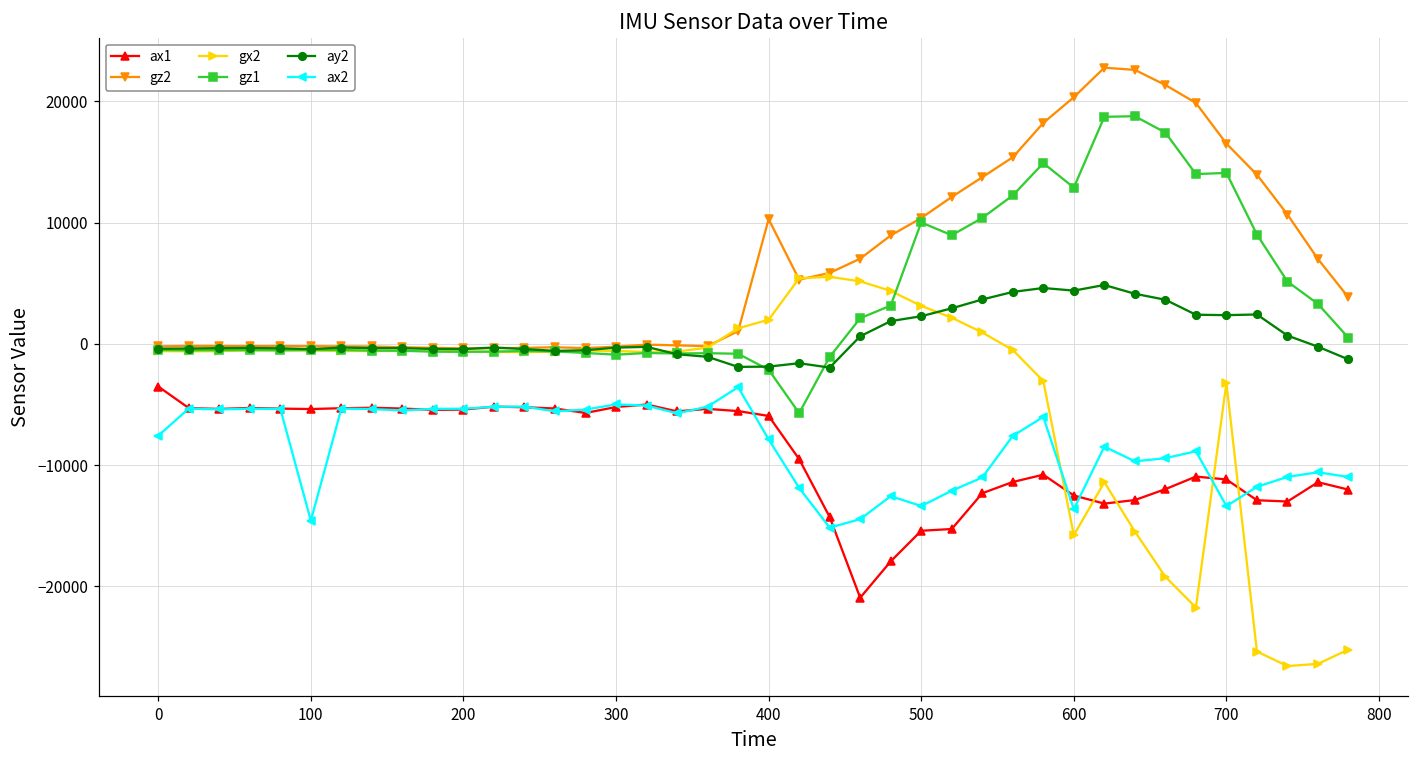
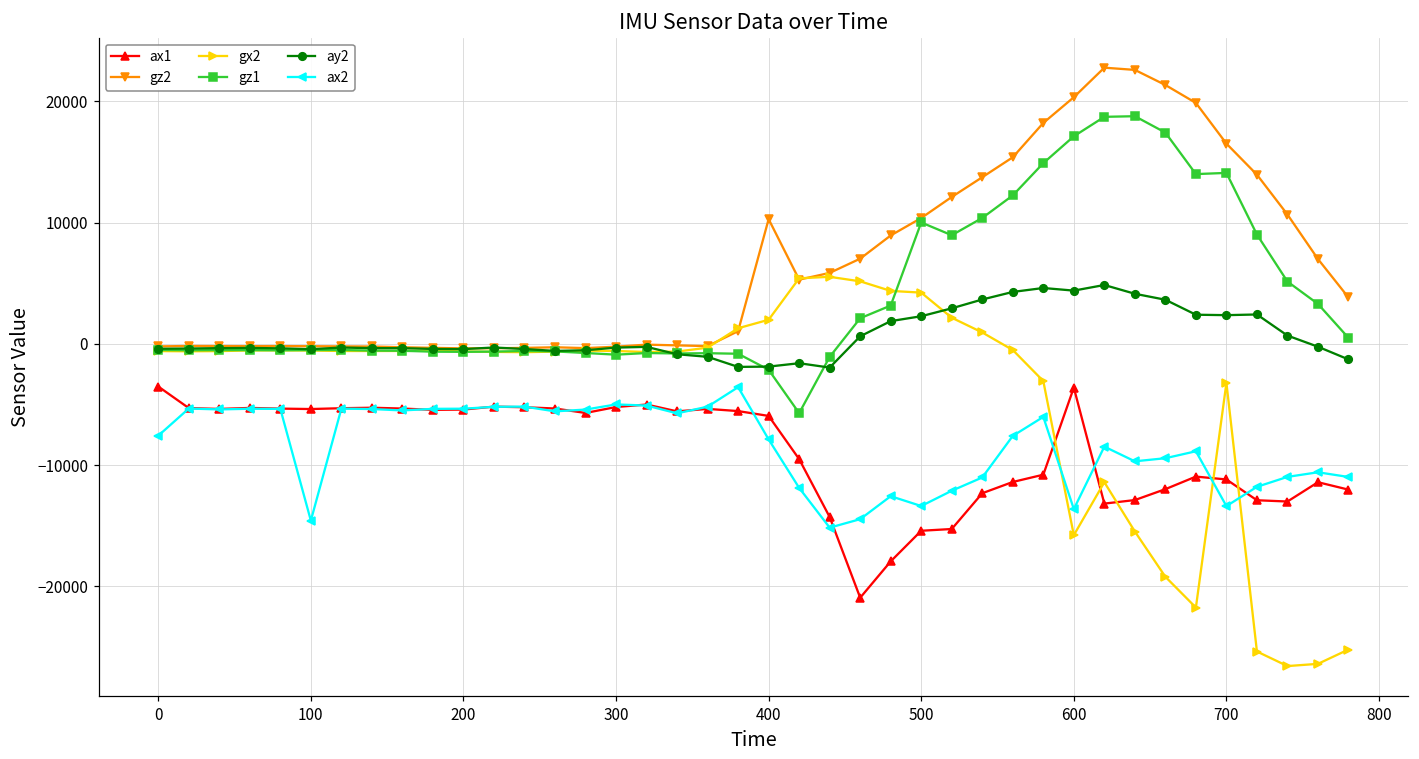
  {
    "ax1": {
      "0": -3500,
      "100": -5400,
      "400": -5900,
      "500": -15400,
-     "600": -12500,
+     "600": -3600,
      "700": -11200
    },
    "gz2": {
      "100": -200,
      "400": 10300,
      "500": 10400,
      "600": 20300,
      "700": 16500
    },
    "gx2": {
      "300": -600,
      "400": 2000,
-     "500": 3100,
+     "500": 4200,
      "600": -15800,
      "700": -3200
    },
    "gz1": {
      "300": -900,
      "400": -2100,
      "500": 10000,
-     "600": 12900,
+     "600": 17100,
      "700": 14100
    },
    "ay2": {
      "400": -1900,
      "500": 2300,
      "600": 4400,
      "700": 2400
    },
    "ax2": {
      "0": -7600,
      "100": -14600,
      "400": -7900,
      "500": -13400,
      "600": -13600,
      "700": -13400
    }
  }
